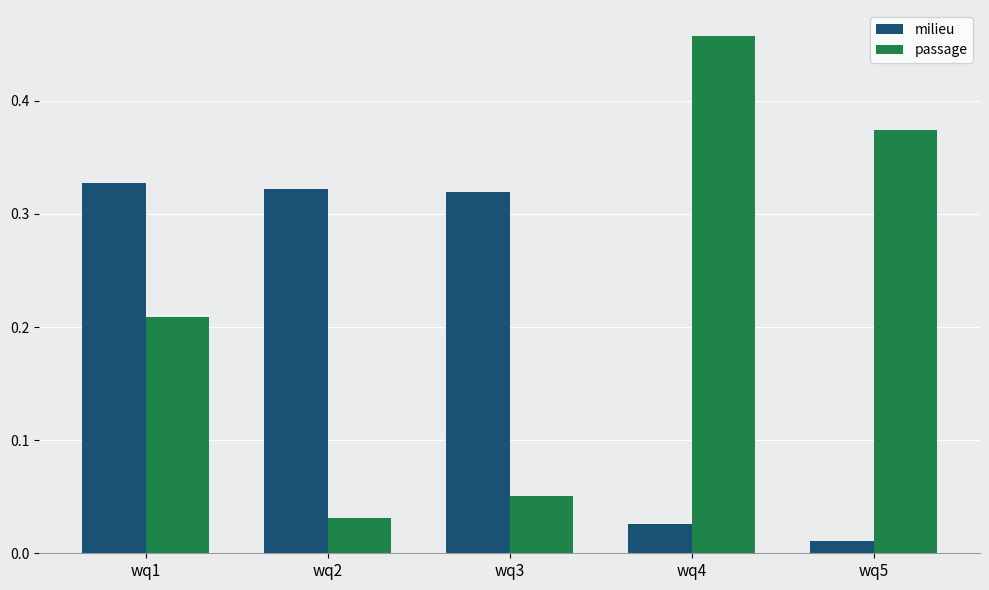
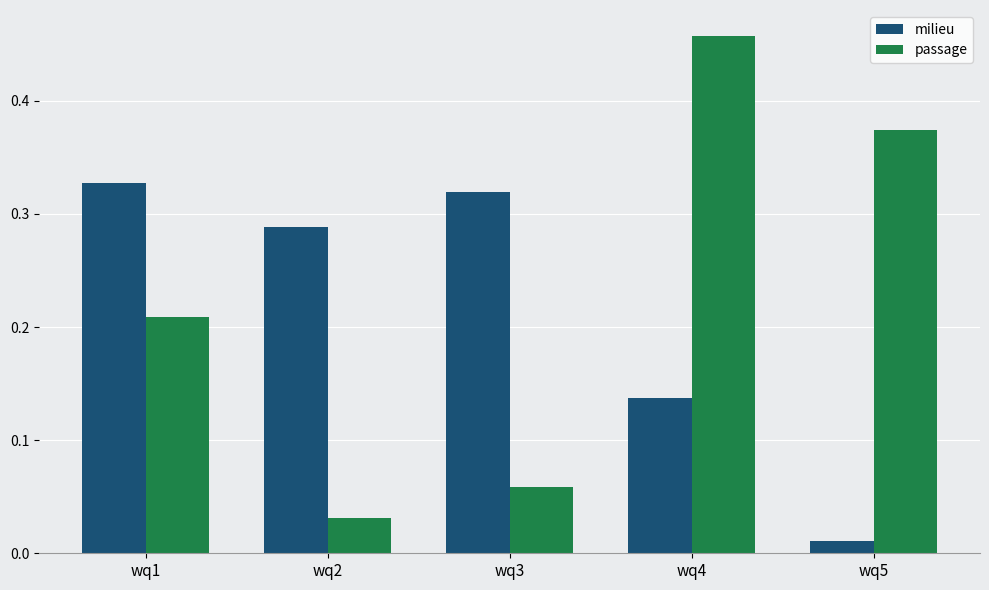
  {
    "milieu": {
      "wq1": 0.328,
-     "wq2": 0.322,
+     "wq2": 0.289,
      "wq3": 0.320,
-     "wq4": 0.026,
+     "wq4": 0.137,
      "wq5": 0.011
    },
    "passage": {
      "wq1": 0.209,
      "wq2": 0.031,
-     "wq3": 0.051,
+     "wq3": 0.058,
      "wq4": 0.457,
      "wq5": 0.374
    }
  }
